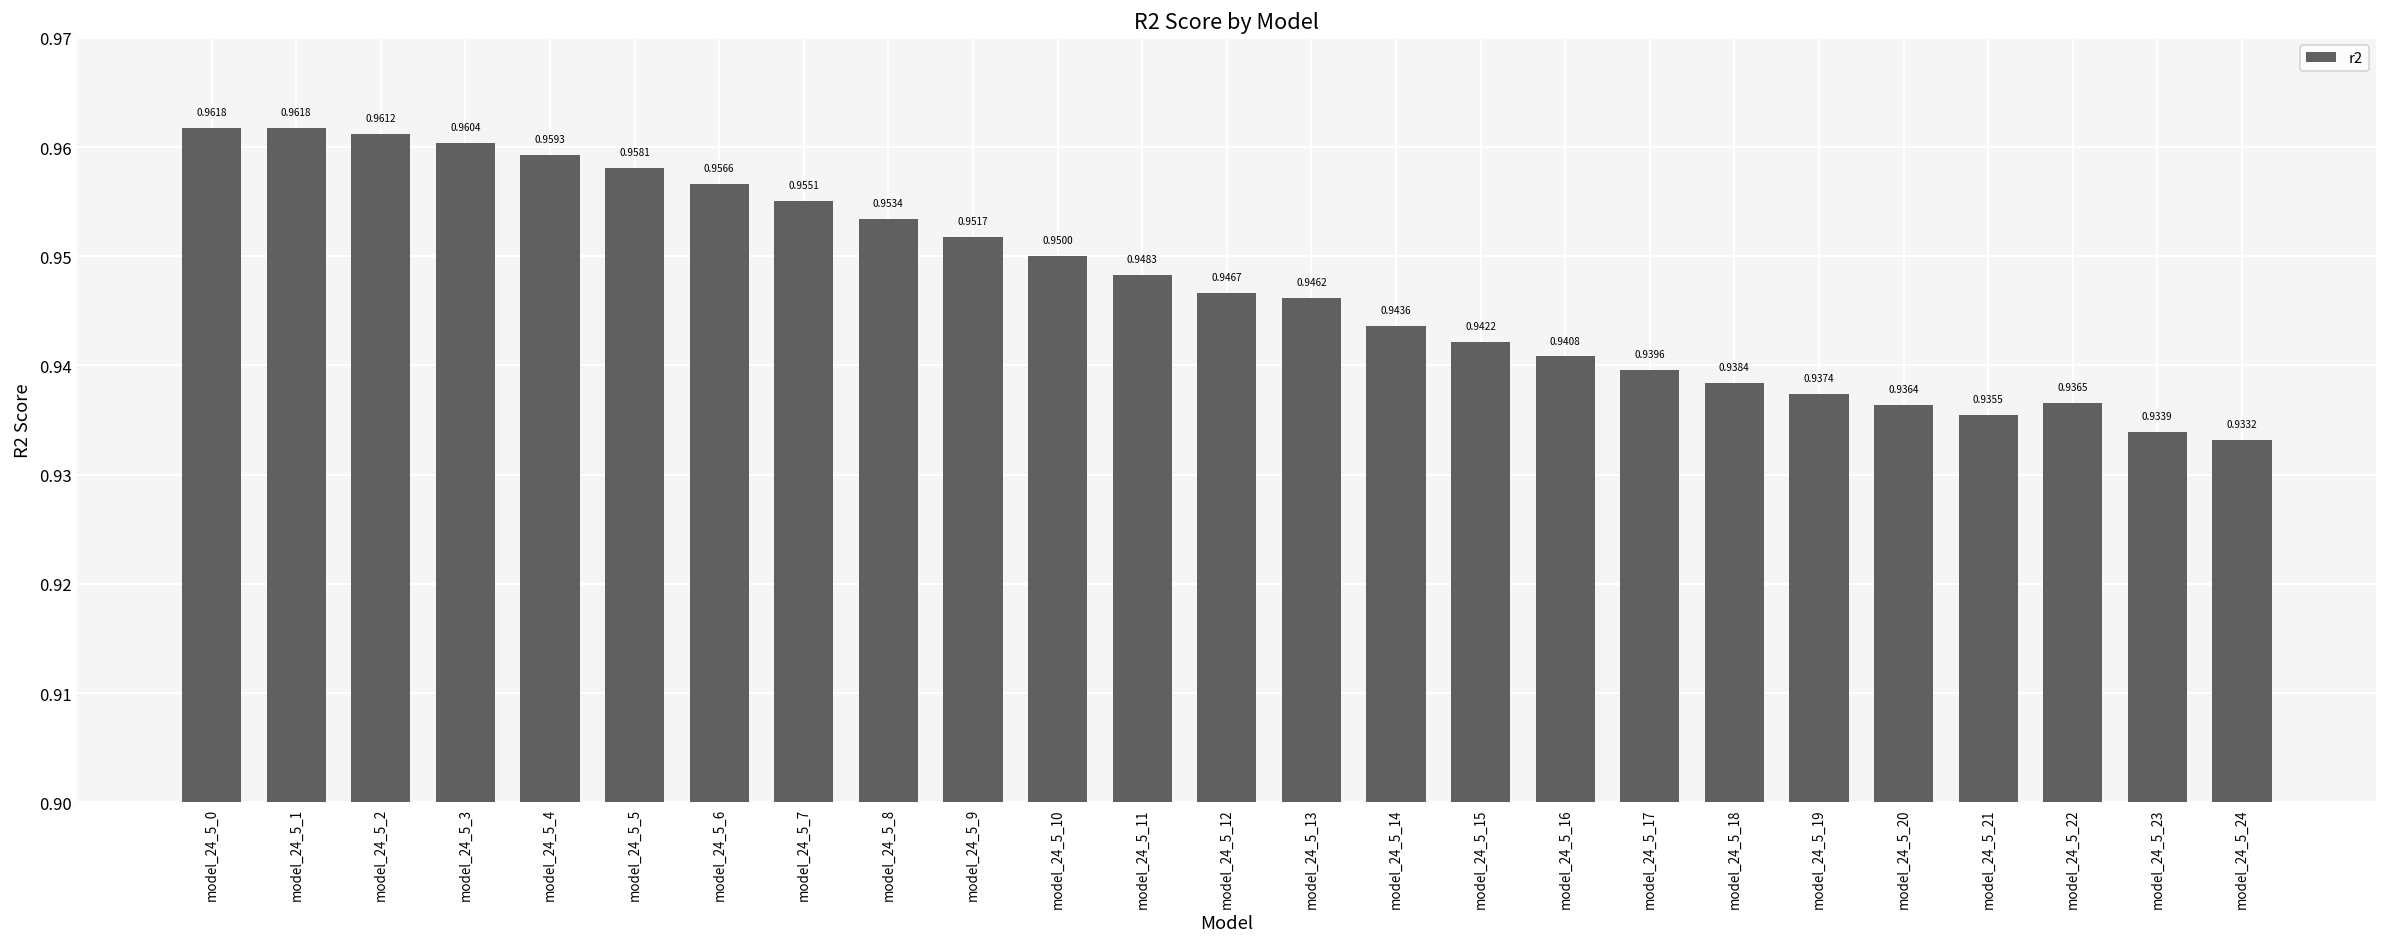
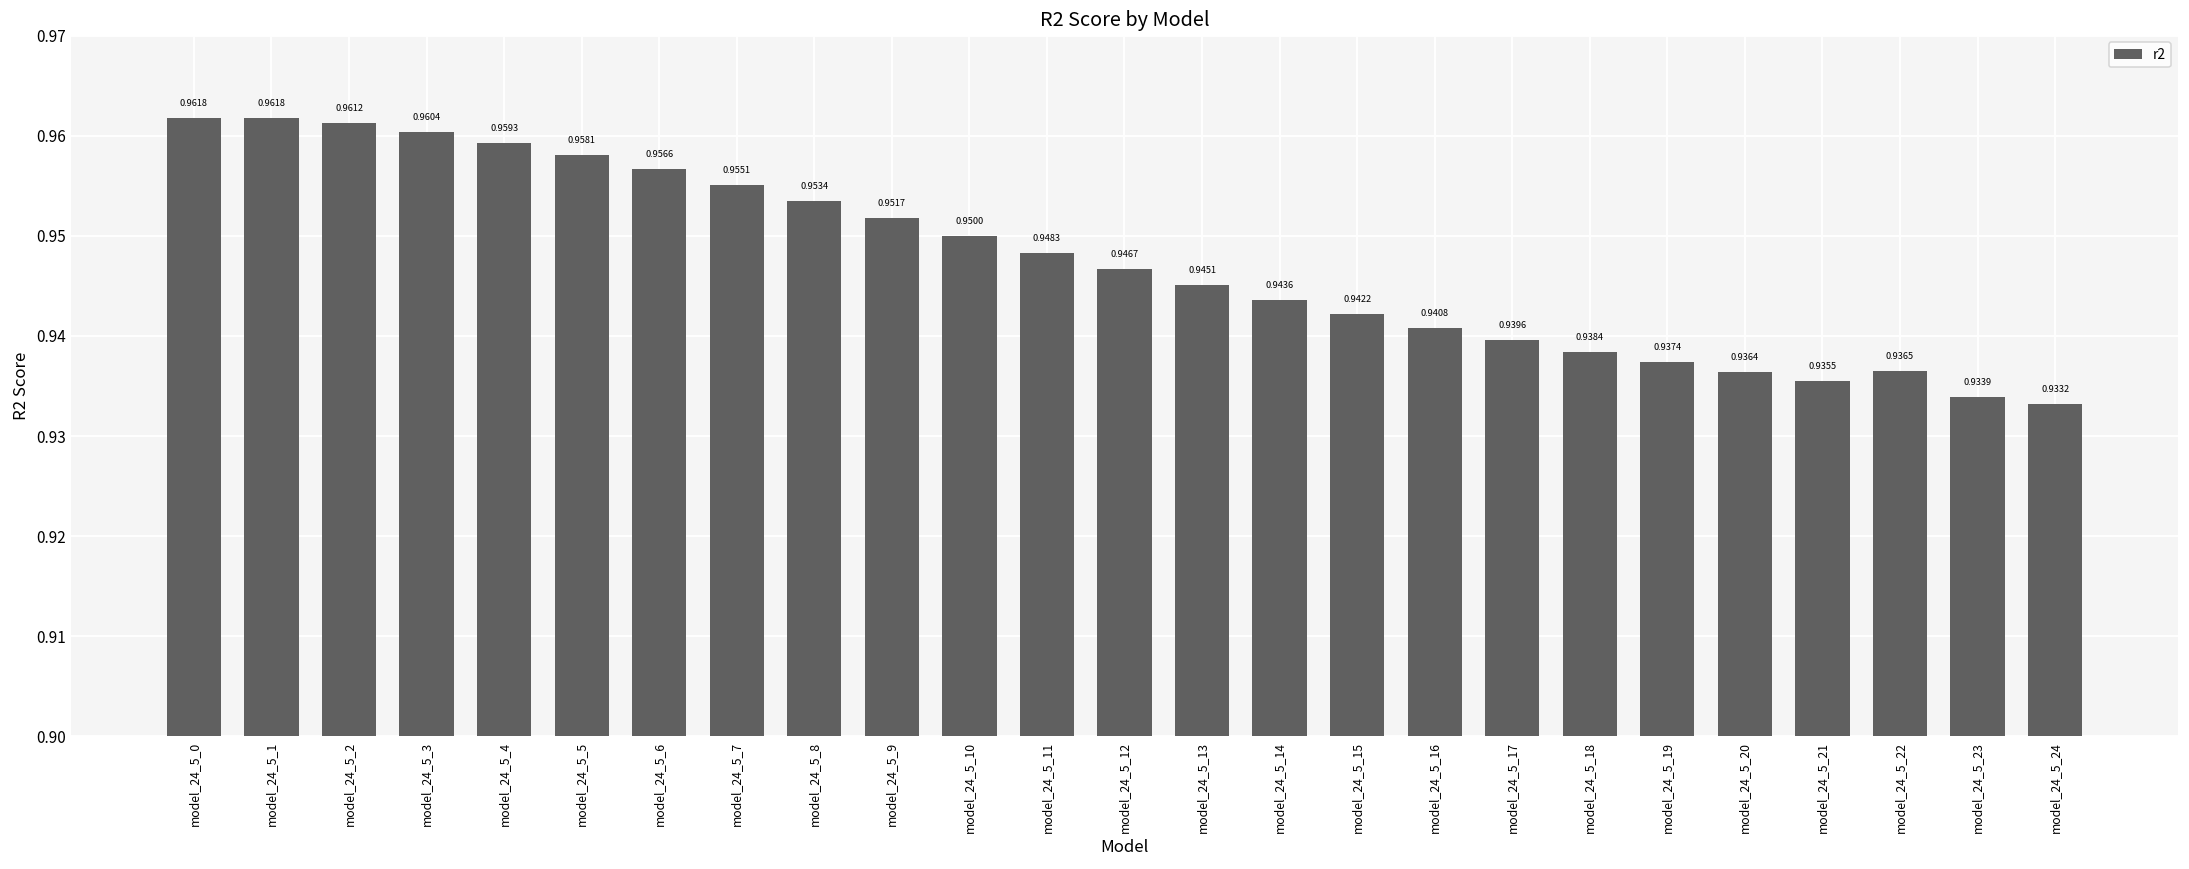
  {
    "model_24_5_0": 0.9618,
    "model_24_5_1": 0.9618,
    "model_24_5_2": 0.9612,
    "model_24_5_3": 0.9604,
    "model_24_5_4": 0.9593,
    "model_24_5_5": 0.9581,
    "model_24_5_6": 0.9566,
    "model_24_5_7": 0.9551,
    "model_24_5_8": 0.9534,
    "model_24_5_9": 0.9517,
    "model_24_5_10": 0.9500,
    "model_24_5_11": 0.9483,
    "model_24_5_12": 0.9467,
-   "model_24_5_13": 0.9462,
+   "model_24_5_13": 0.9451,
    "model_24_5_14": 0.9436,
    "model_24_5_15": 0.9422,
    "model_24_5_16": 0.9408,
    "model_24_5_17": 0.9396,
    "model_24_5_18": 0.9384,
    "model_24_5_19": 0.9374,
    "model_24_5_20": 0.9364,
    "model_24_5_21": 0.9355,
    "model_24_5_22": 0.9365,
    "model_24_5_23": 0.9339,
    "model_24_5_24": 0.9332
  }
